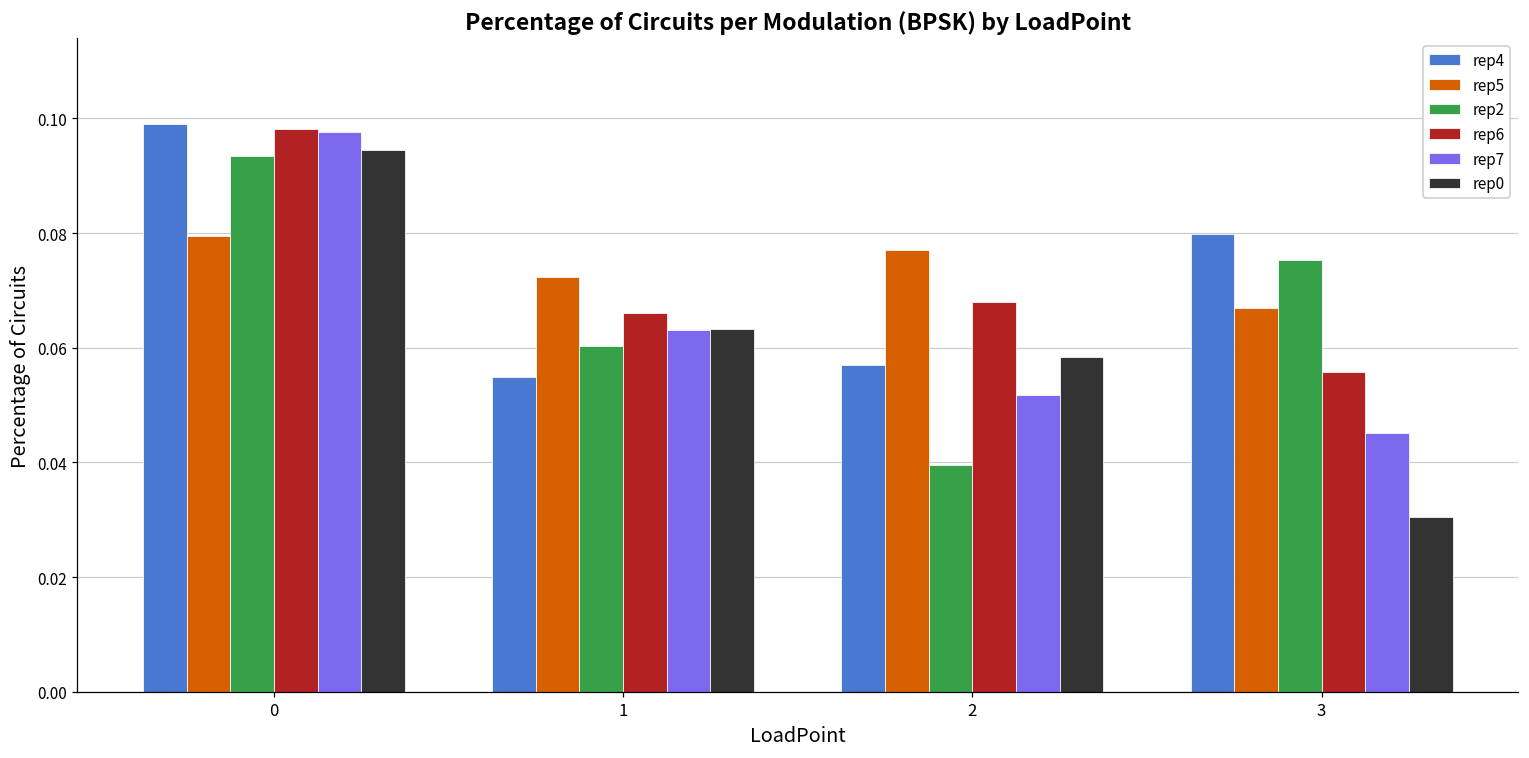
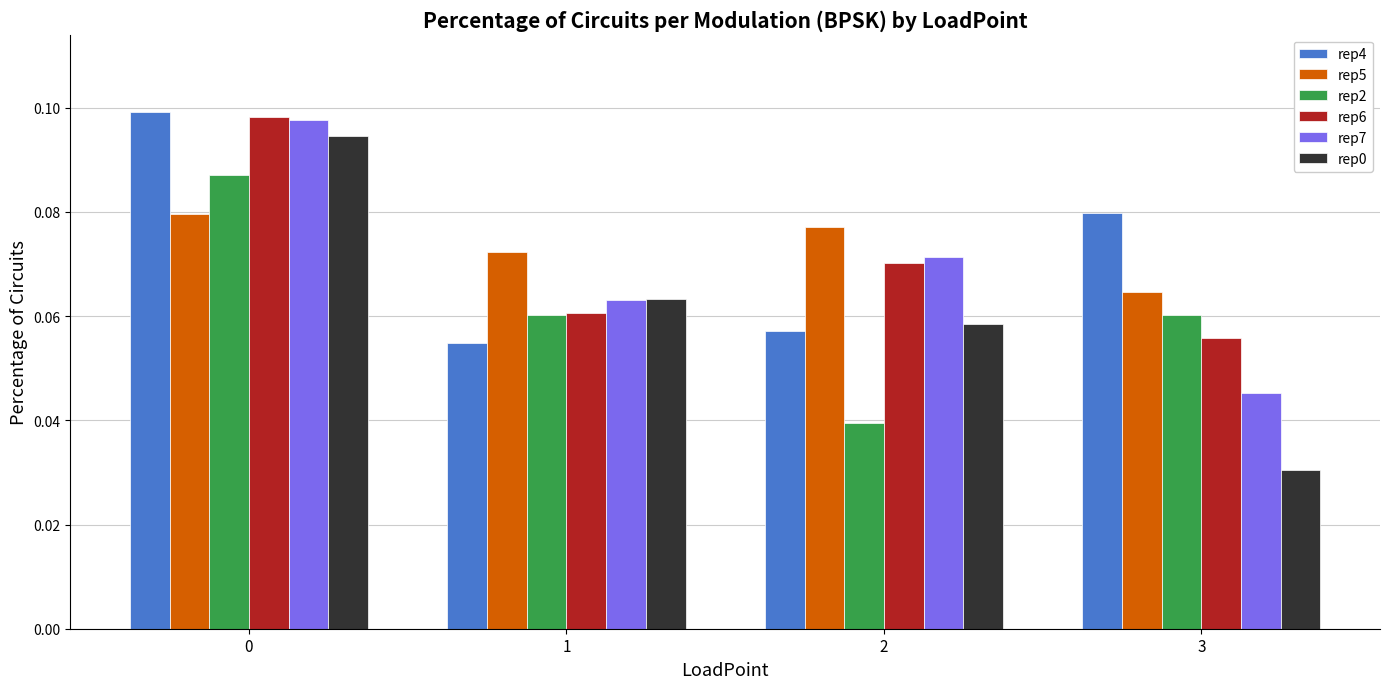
  {
    "rep4": {
      "0": 0.099,
      "1": 0.055,
      "2": 0.057,
      "3": 0.080
    },
    "rep5": {
      "0": 0.080,
      "1": 0.072,
      "2": 0.077,
-     "3": 0.067
+     "3": 0.065
    },
    "rep2": {
-     "0": 0.093,
+     "0": 0.087,
      "1": 0.060,
      "2": 0.040,
-     "3": 0.075
+     "3": 0.060
    },
    "rep6": {
      "0": 0.098,
-     "1": 0.066,
-     "2": 0.068,
+     "1": 0.061,
+     "2": 0.070,
      "3": 0.056
    },
    "rep7": {
      "0": 0.098,
      "1": 0.063,
-     "2": 0.052,
+     "2": 0.071,
      "3": 0.045
    },
    "rep0": {
      "0": 0.094,
      "1": 0.063,
      "2": 0.058,
      "3": 0.030
    }
  }
